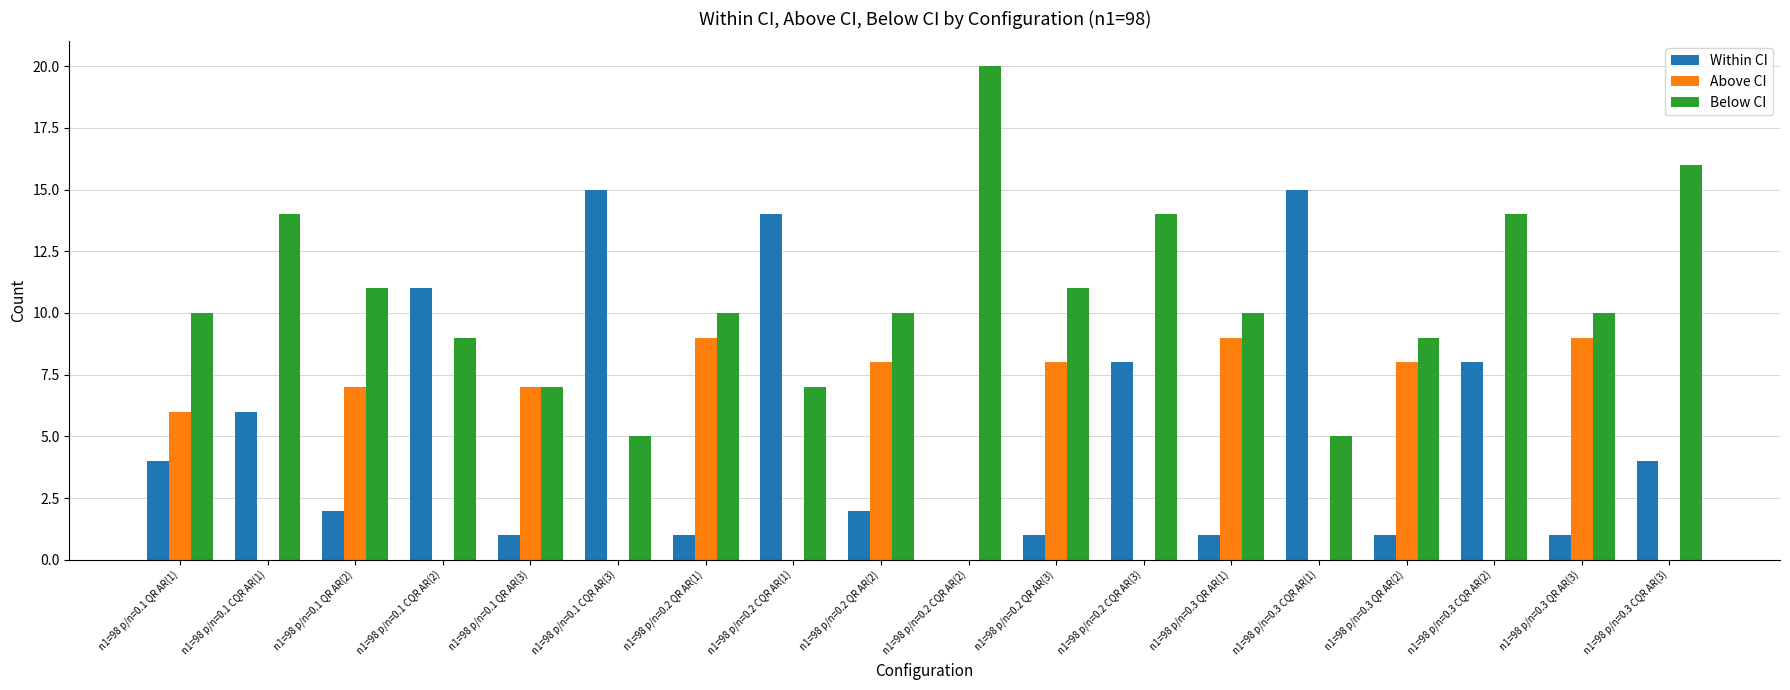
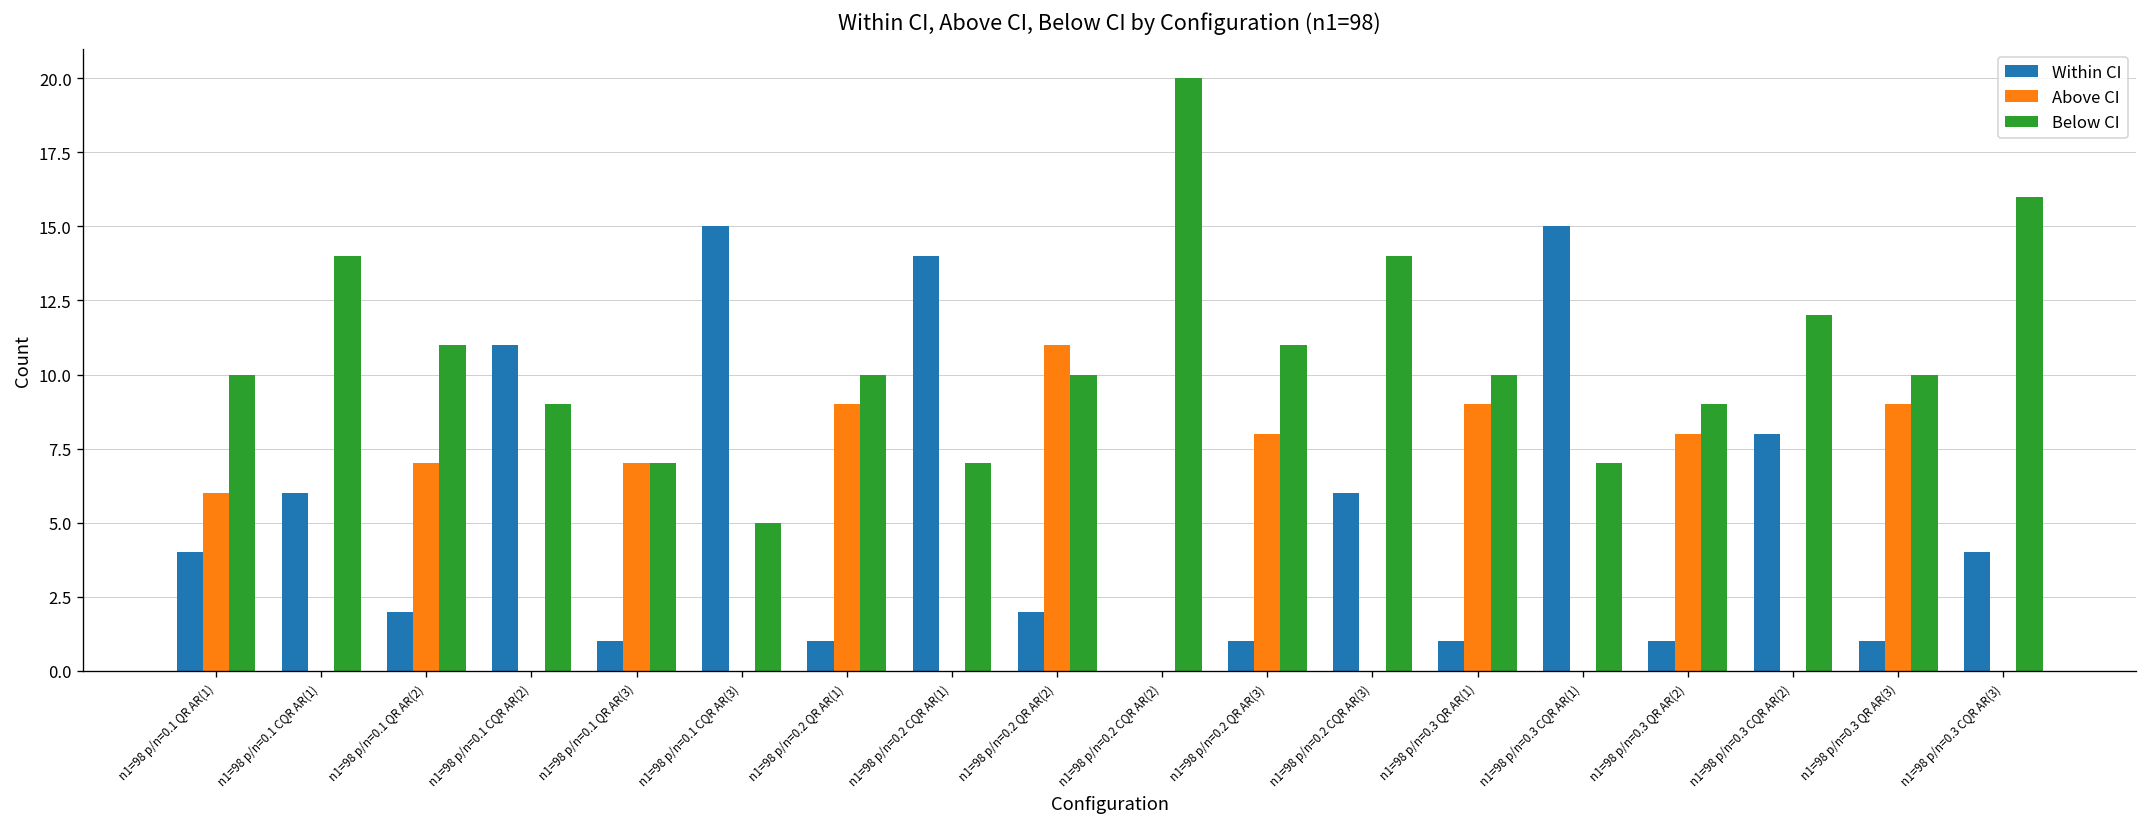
  {
    "Within CI": {
      "n1=98 p/n=0.1 QR AR(1)": 4,
      "n1=98 p/n=0.1 CQR AR(1)": 6,
      "n1=98 p/n=0.1 QR AR(2)": 2,
      "n1=98 p/n=0.1 CQR AR(2)": 11,
      "n1=98 p/n=0.1 QR AR(3)": 1,
      "n1=98 p/n=0.1 CQR AR(3)": 15,
      "n1=98 p/n=0.2 QR AR(1)": 1,
      "n1=98 p/n=0.2 CQR AR(1)": 14,
      "n1=98 p/n=0.2 QR AR(2)": 2,
      "n1=98 p/n=0.2 CQR AR(2)": 0,
      "n1=98 p/n=0.2 QR AR(3)": 1,
-     "n1=98 p/n=0.2 CQR AR(3)": 8,
+     "n1=98 p/n=0.2 CQR AR(3)": 6,
      "n1=98 p/n=0.3 QR AR(1)": 1,
      "n1=98 p/n=0.3 CQR AR(1)": 15,
      "n1=98 p/n=0.3 QR AR(2)": 1,
      "n1=98 p/n=0.3 CQR AR(2)": 8,
      "n1=98 p/n=0.3 QR AR(3)": 1,
      "n1=98 p/n=0.3 CQR AR(3)": 4
    },
    "Above CI": {
      "n1=98 p/n=0.1 QR AR(1)": 6,
      "n1=98 p/n=0.1 CQR AR(1)": 0,
      "n1=98 p/n=0.1 QR AR(2)": 7,
      "n1=98 p/n=0.1 CQR AR(2)": 0,
      "n1=98 p/n=0.1 QR AR(3)": 7,
      "n1=98 p/n=0.1 CQR AR(3)": 0,
      "n1=98 p/n=0.2 QR AR(1)": 9,
      "n1=98 p/n=0.2 CQR AR(1)": 0,
-     "n1=98 p/n=0.2 QR AR(2)": 8,
+     "n1=98 p/n=0.2 QR AR(2)": 11,
      "n1=98 p/n=0.2 CQR AR(2)": 0,
      "n1=98 p/n=0.2 QR AR(3)": 8,
      "n1=98 p/n=0.2 CQR AR(3)": 0,
      "n1=98 p/n=0.3 QR AR(1)": 9,
      "n1=98 p/n=0.3 CQR AR(1)": 0,
      "n1=98 p/n=0.3 QR AR(2)": 8,
      "n1=98 p/n=0.3 CQR AR(2)": 0,
      "n1=98 p/n=0.3 QR AR(3)": 9,
      "n1=98 p/n=0.3 CQR AR(3)": 0
    },
    "Below CI": {
      "n1=98 p/n=0.1 QR AR(1)": 10,
      "n1=98 p/n=0.1 CQR AR(1)": 14,
      "n1=98 p/n=0.1 QR AR(2)": 11,
      "n1=98 p/n=0.1 CQR AR(2)": 9,
      "n1=98 p/n=0.1 QR AR(3)": 7,
      "n1=98 p/n=0.1 CQR AR(3)": 5,
      "n1=98 p/n=0.2 QR AR(1)": 10,
      "n1=98 p/n=0.2 CQR AR(1)": 7,
      "n1=98 p/n=0.2 QR AR(2)": 10,
      "n1=98 p/n=0.2 CQR AR(2)": 20,
      "n1=98 p/n=0.2 QR AR(3)": 11,
      "n1=98 p/n=0.2 CQR AR(3)": 14,
      "n1=98 p/n=0.3 QR AR(1)": 10,
-     "n1=98 p/n=0.3 CQR AR(1)": 5,
+     "n1=98 p/n=0.3 CQR AR(1)": 7,
      "n1=98 p/n=0.3 QR AR(2)": 9,
-     "n1=98 p/n=0.3 CQR AR(2)": 14,
+     "n1=98 p/n=0.3 CQR AR(2)": 12,
      "n1=98 p/n=0.3 QR AR(3)": 10,
      "n1=98 p/n=0.3 CQR AR(3)": 16
    }
  }
